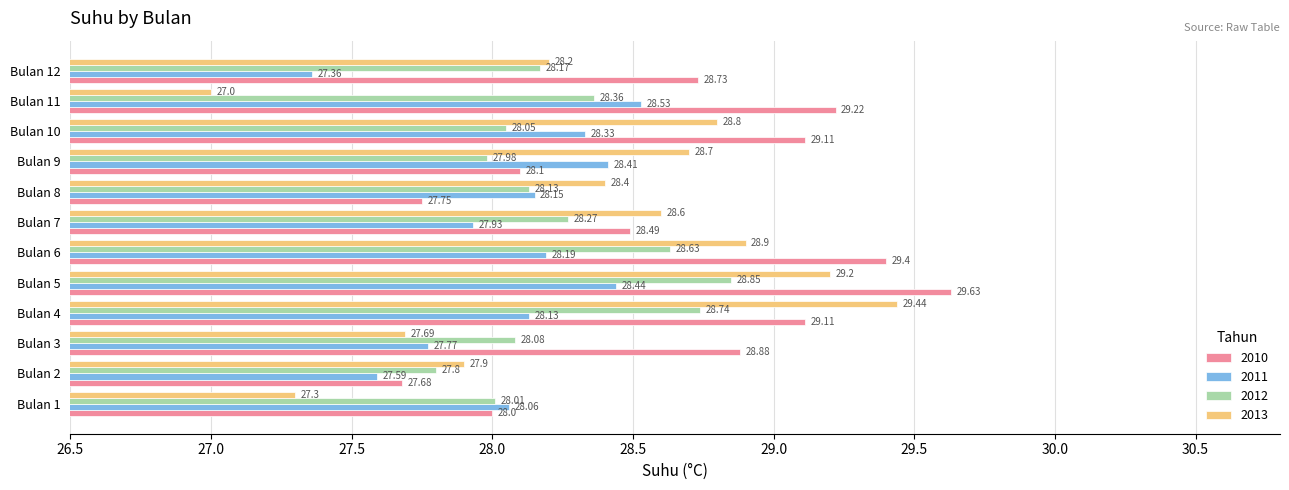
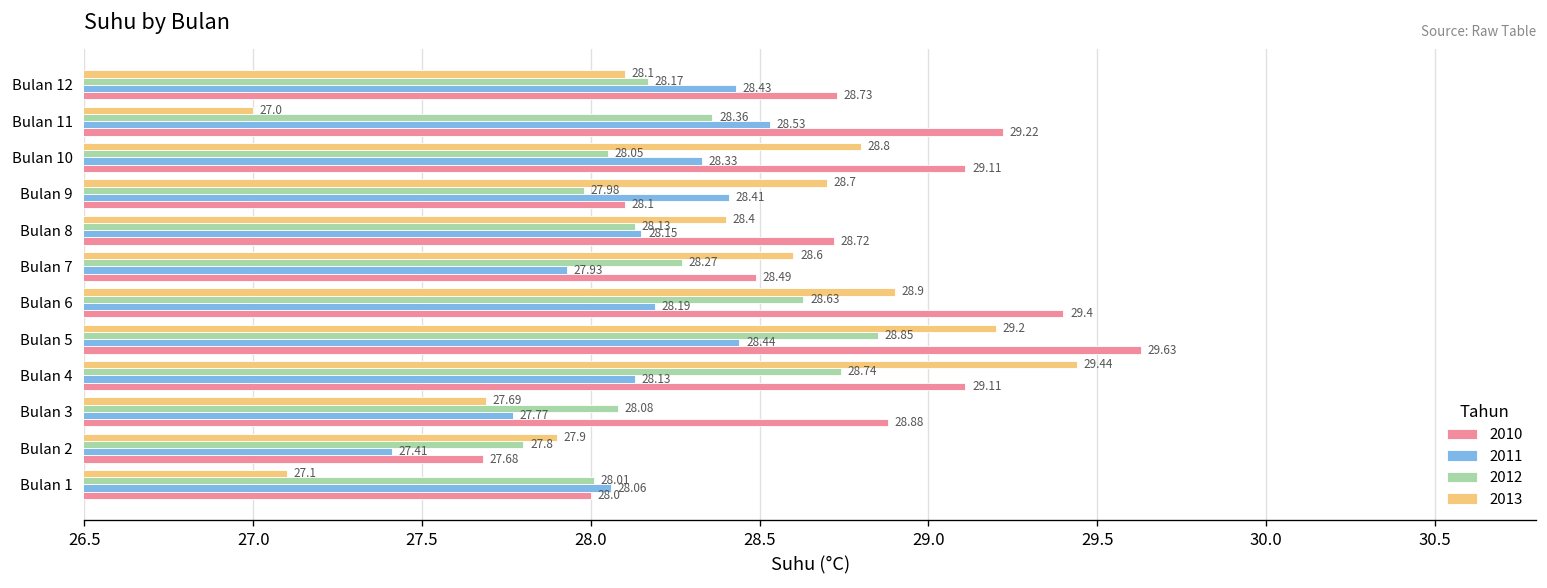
  {
    "2010": {
      "Bulan 12": 28.73,
      "Bulan 11": 29.22,
      "Bulan 10": 29.11,
      "Bulan 9": 28.1,
-     "Bulan 8": 27.75,
+     "Bulan 8": 28.72,
      "Bulan 7": 28.49,
      "Bulan 6": 29.4,
      "Bulan 5": 29.63,
      "Bulan 4": 29.11,
      "Bulan 3": 28.88,
      "Bulan 2": 27.68,
      "Bulan 1": 28.0
    },
    "2011": {
-     "Bulan 12": 27.36,
+     "Bulan 12": 28.43,
      "Bulan 11": 28.53,
      "Bulan 10": 28.33,
      "Bulan 9": 28.41,
      "Bulan 7": 27.93,
      "Bulan 6": 28.19,
      "Bulan 5": 28.44,
      "Bulan 4": 28.13,
      "Bulan 3": 27.77,
-     "Bulan 2": 27.59
+     "Bulan 2": 27.41
    },
    "2012": {
      "Bulan 12": 28.17,
      "Bulan 11": 28.36,
      "Bulan 10": 28.05,
      "Bulan 9": 27.98,
      "Bulan 7": 28.27,
      "Bulan 6": 28.63,
      "Bulan 5": 28.85,
      "Bulan 4": 28.74,
      "Bulan 3": 28.08,
      "Bulan 2": 27.8
    },
    "2013": {
-     "Bulan 12": 28.2,
+     "Bulan 12": 28.1,
      "Bulan 11": 27.0,
      "Bulan 10": 28.8,
      "Bulan 9": 28.7,
      "Bulan 8": 28.4,
      "Bulan 7": 28.6,
      "Bulan 6": 28.9,
      "Bulan 5": 29.2,
      "Bulan 4": 29.44,
      "Bulan 3": 27.69,
      "Bulan 2": 27.9,
-     "Bulan 1": 27.3
+     "Bulan 1": 27.1
    }
  }
